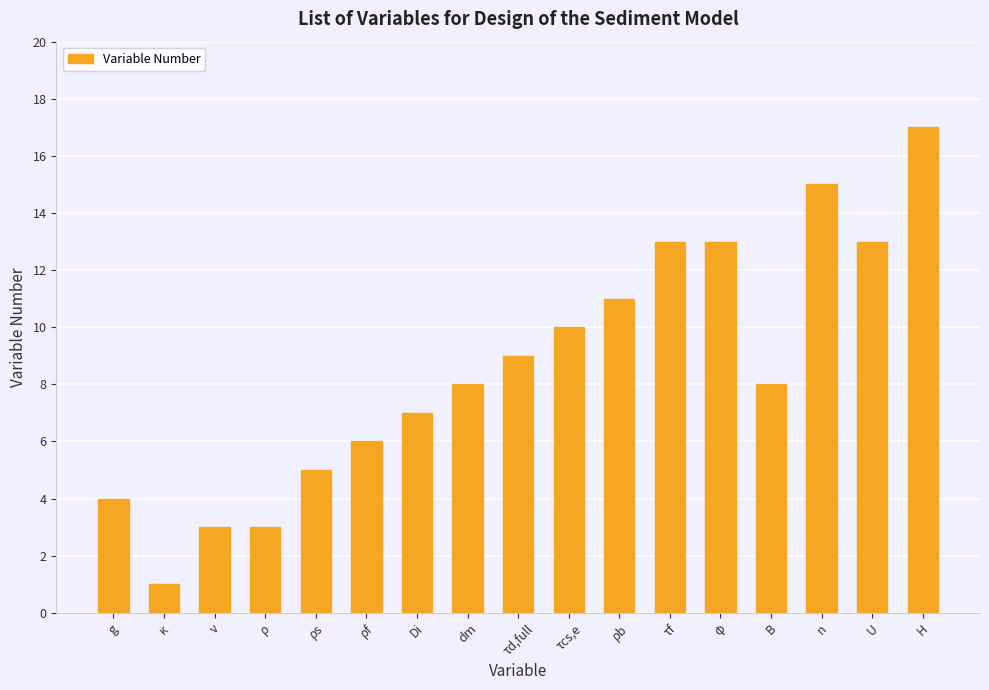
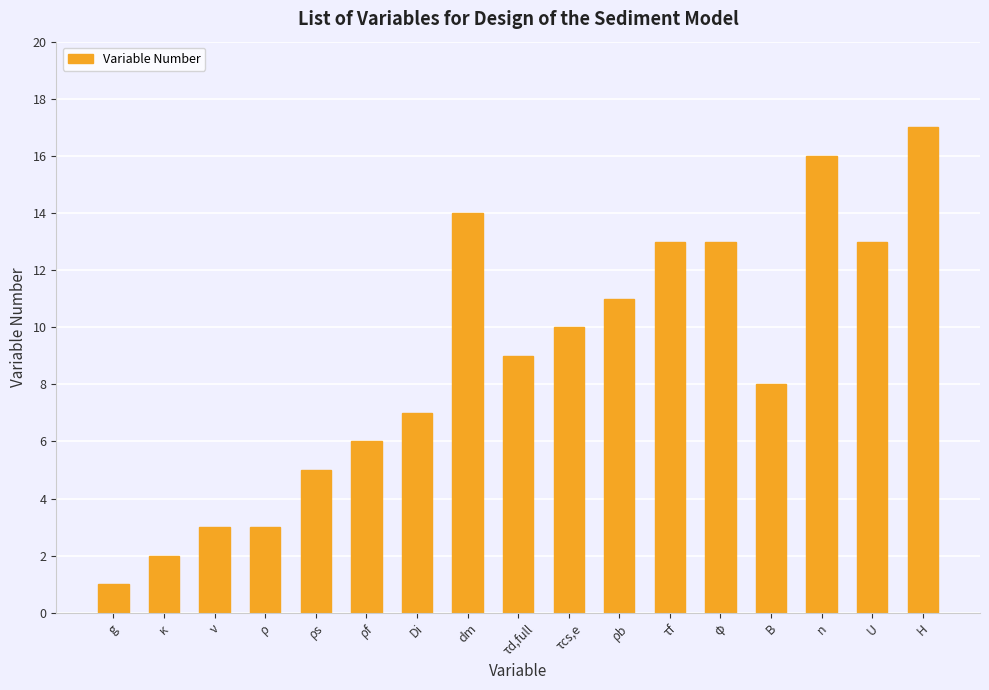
  {
-   "g": 4,
-   "κ": 1,
+   "g": 1,
+   "κ": 2,
    "ν": 3,
    "ρ": 3,
    "ρs": 5,
    "ρf": 6,
    "Di": 7,
-   "dm": 8,
+   "dm": 14,
    "τd,full": 9,
    "τcs,e": 10,
    "ρb": 11,
    "τf": 13,
    "φ": 13,
    "B": 8,
-   "n": 15,
+   "n": 16,
    "U": 13,
    "H": 17
  }
